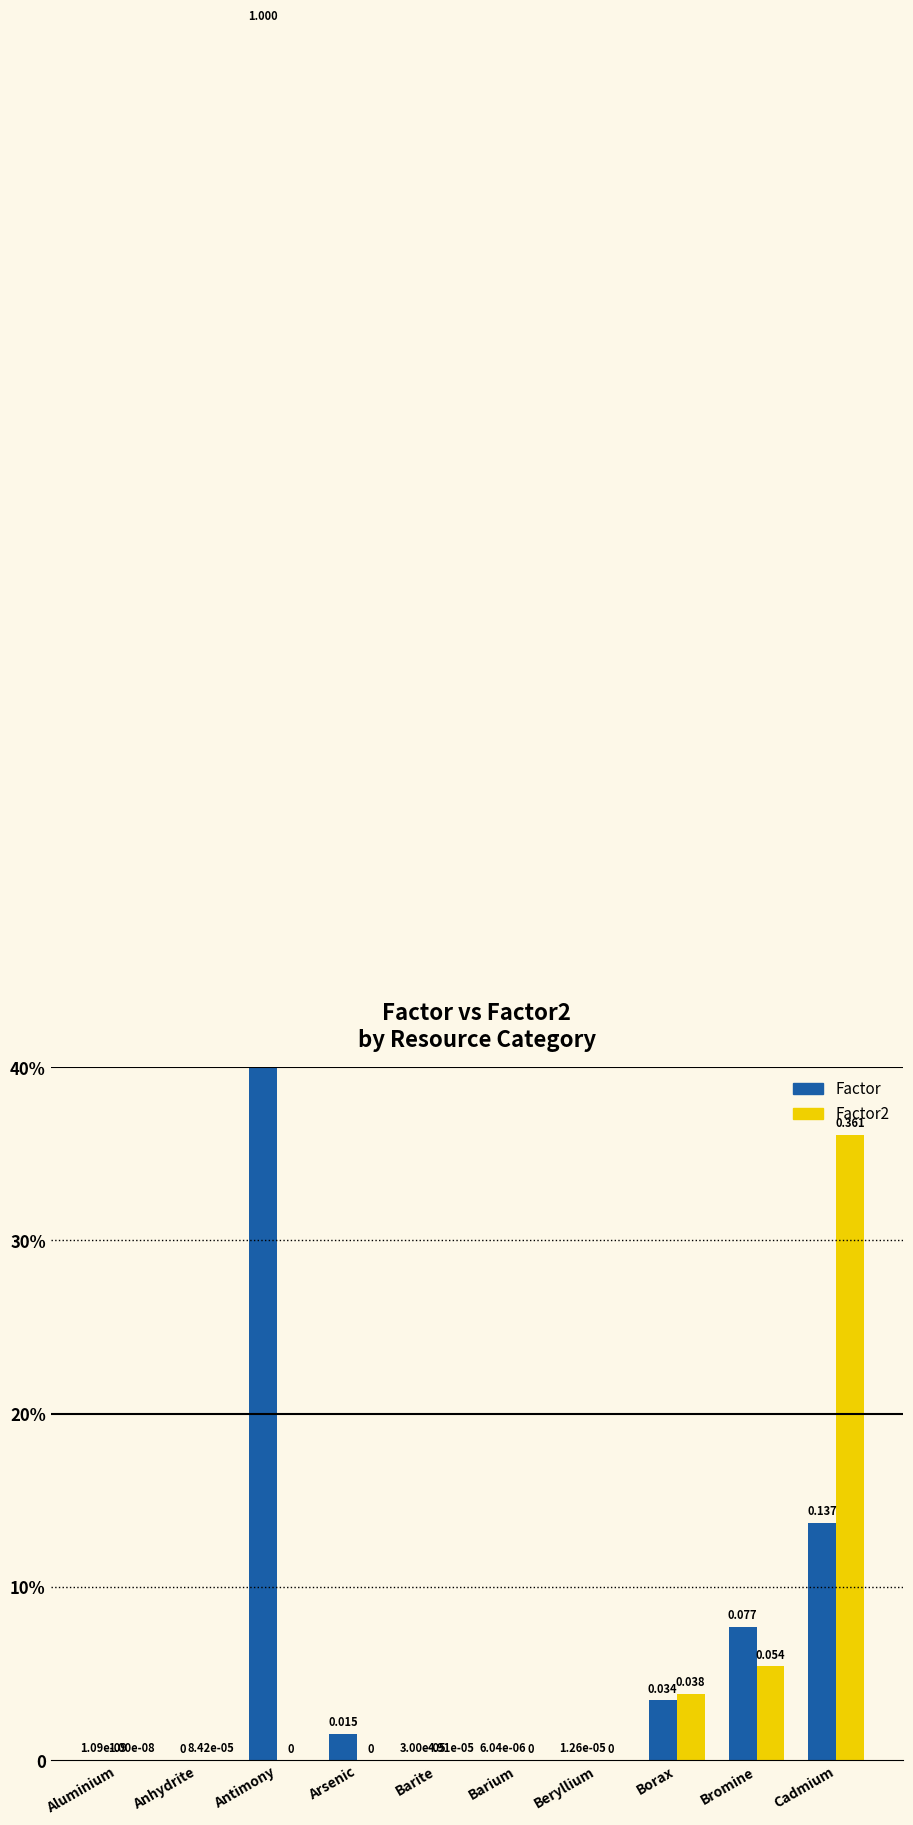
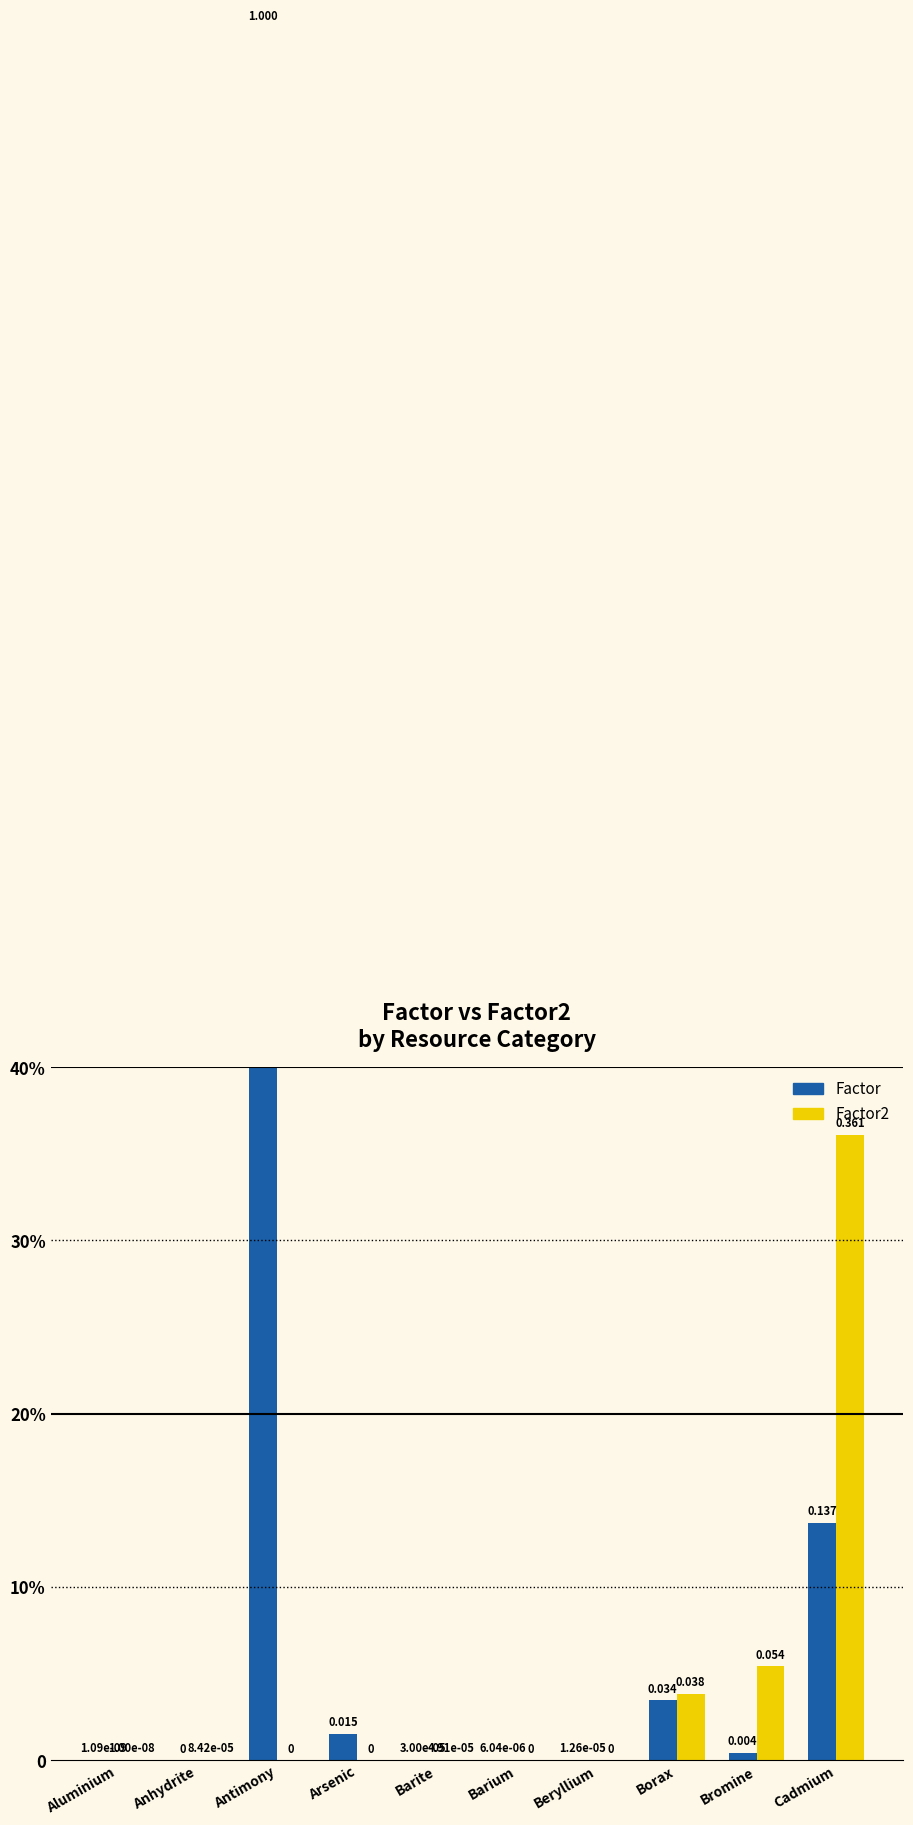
  {
    "Factor": {
      "Anhydrite": "0",
      "Arsenic": "0.015",
      "Barium": "6.04e-06",
      "Beryllium": "1.26e-05",
      "Borax": "0.034",
-     "Bromine": "0.077",
+     "Bromine": "0.004",
      "Cadmium": "0.137"
    },
    "Factor2": {
      "Anhydrite": "8.42e-05",
      "Antimony": "0",
      "Arsenic": "0",
      "Barium": "0",
      "Beryllium": "0",
      "Borax": "0.038",
      "Bromine": "0.054",
      "Cadmium": "0.361"
    }
  }
